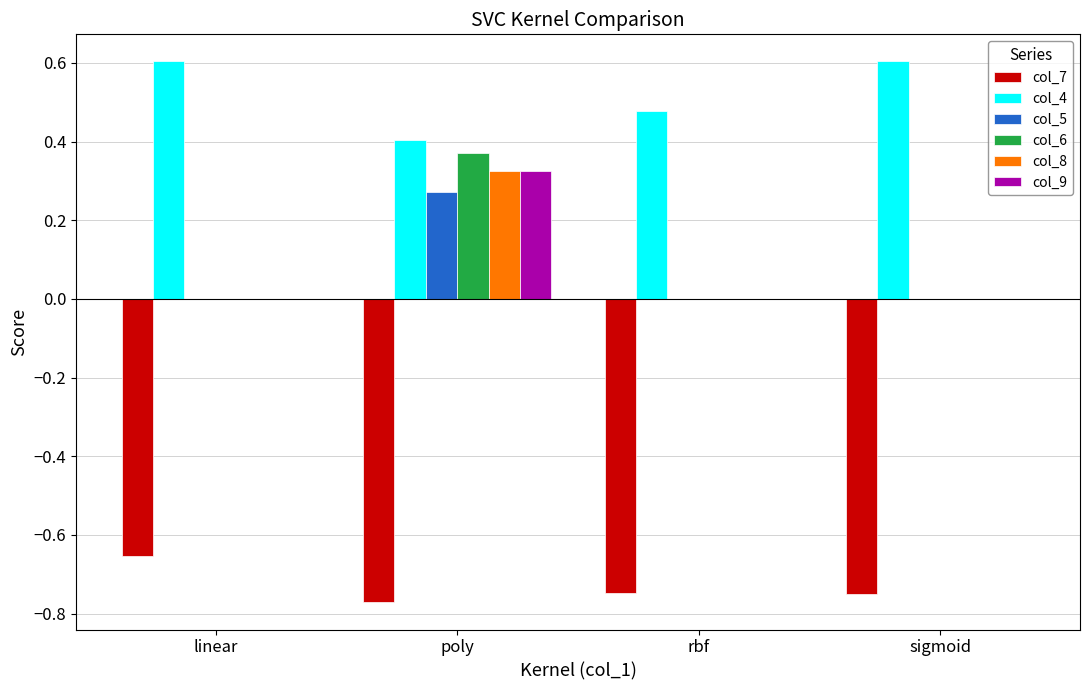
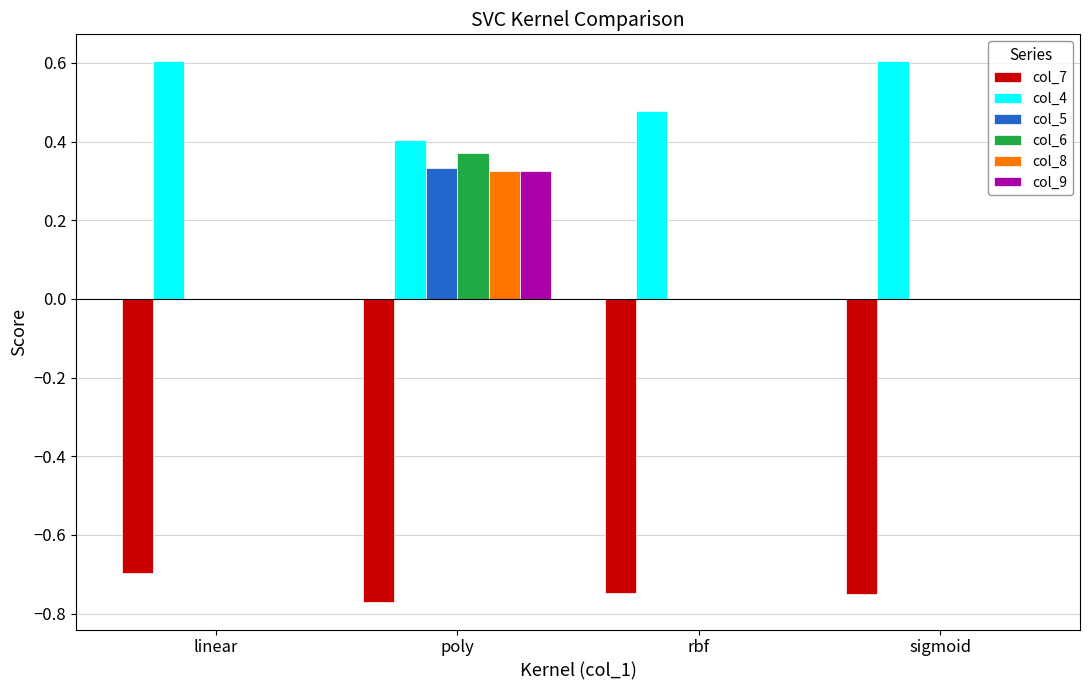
  {
    "col_7": {
-     "linear": -0.65,
+     "linear": -0.70,
      "poly": -0.77,
      "rbf": -0.75,
      "sigmoid": -0.75
    },
    "col_4": {
      "linear": 0.60,
      "poly": 0.41,
      "rbf": 0.48,
      "sigmoid": 0.60
    },
    "col_5": {
      "linear": 0.00,
-     "poly": 0.27,
+     "poly": 0.33,
      "rbf": 0.00,
      "sigmoid": 0.00
    },
    "col_6": {
      "linear": 0.00,
      "poly": 0.37,
      "rbf": 0.00,
      "sigmoid": 0.00
    },
    "col_8": {
      "linear": 0.00,
      "poly": 0.33,
      "rbf": 0.00,
      "sigmoid": 0.00
    },
    "col_9": {
      "linear": 0.00,
      "poly": 0.32,
      "rbf": 0.00,
      "sigmoid": 0.00
    }
  }
